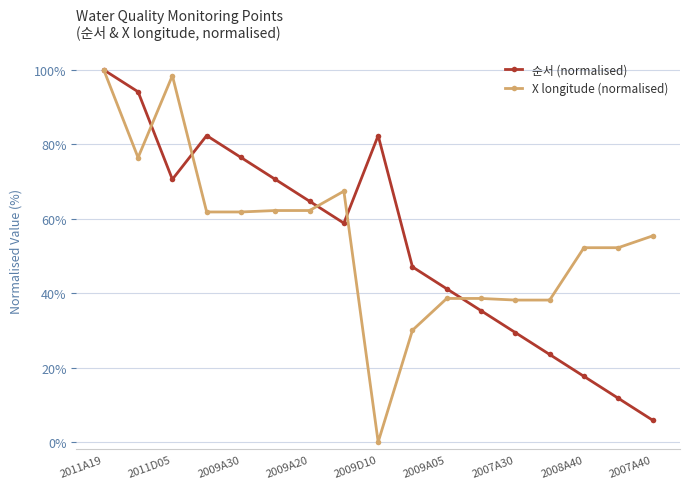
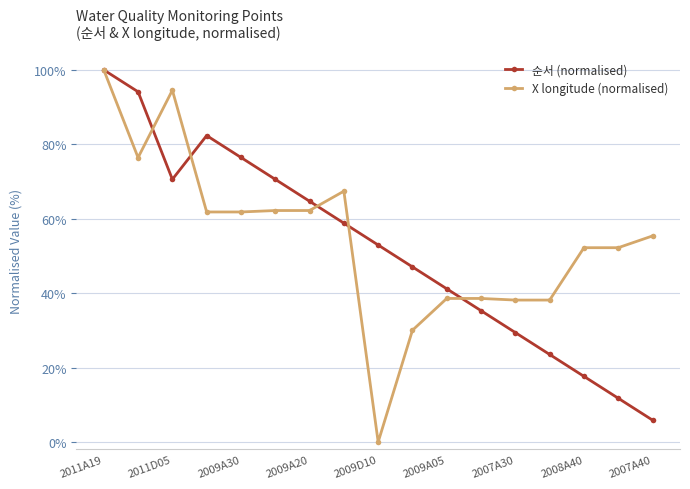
  {
    "순서 (normalised)": {
      "2011D05": "71%",
-     "2009D10": "82%",
+     "2009D10": "53%",
      "2007A40": "6%"
    },
    "X longitude (normalised)": {
-     "2011D05": "98%",
+     "2011D05": "95%",
      "2009D10": "0%",
      "2007A40": "55%"
    }
  }
